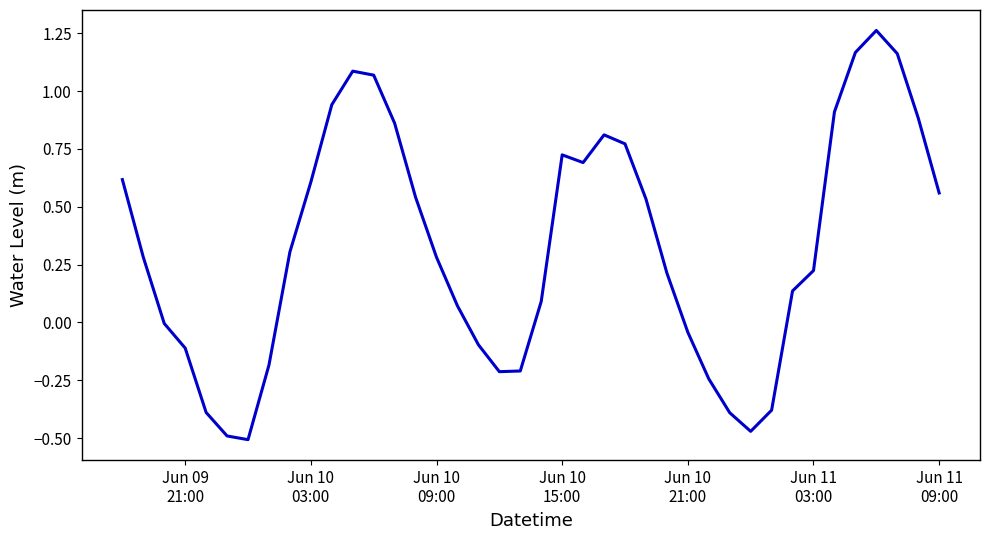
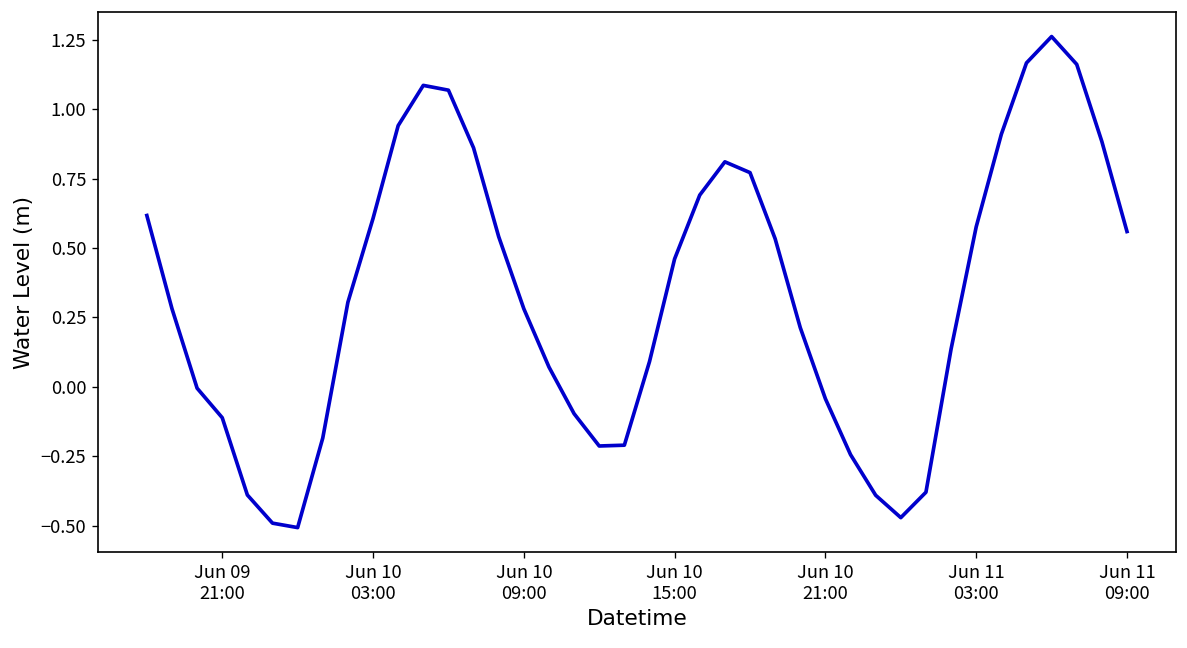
  {
    "Jun 09 21:00": -0.11,
    "Jun 10 03:00": 0.61,
    "Jun 10 09:00": 0.28,
-   "Jun 10 15:00": 0.72,
+   "Jun 10 15:00": 0.46,
    "Jun 10 21:00": -0.04,
-   "Jun 11 03:00": 0.22,
+   "Jun 11 03:00": 0.58,
    "Jun 11 09:00": 0.56
  }
